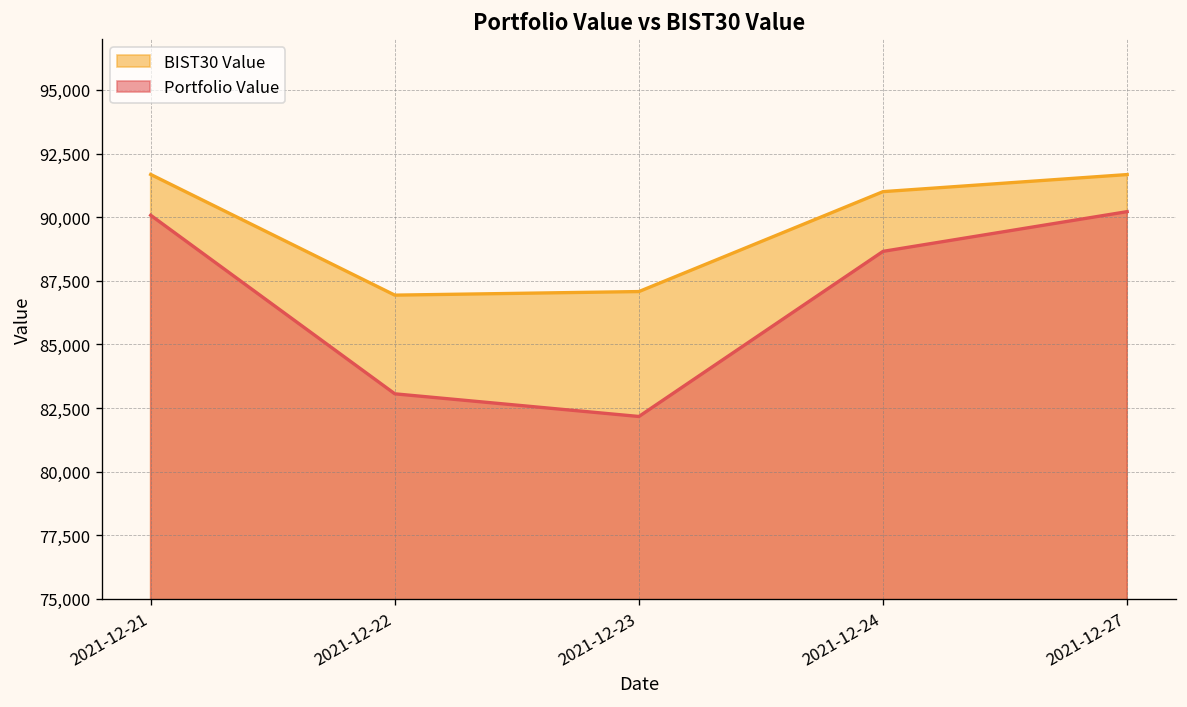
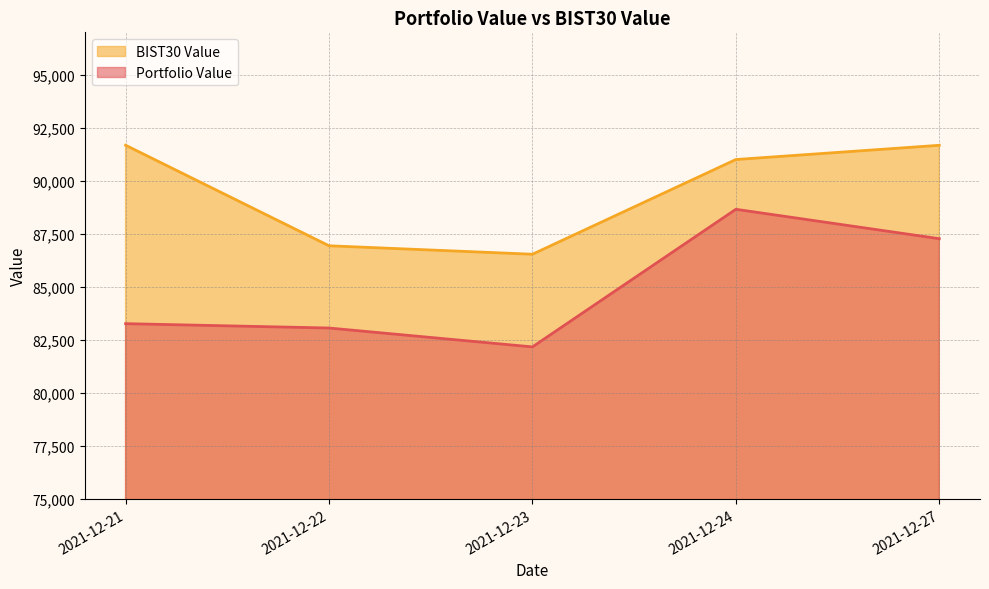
  {
    "BIST30 Value": {
      "2021-12-21": "91,700",
      "2021-12-22": "86,900",
-     "2021-12-23": "87,100",
+     "2021-12-23": "86,500",
      "2021-12-24": "91,000",
      "2021-12-27": "91,700"
    },
    "Portfolio Value": {
-     "2021-12-21": "90,100",
+     "2021-12-21": "83,300",
      "2021-12-22": "83,100",
      "2021-12-23": "82,200",
      "2021-12-24": "88,700",
-     "2021-12-27": "90,200"
+     "2021-12-27": "87,300"
    }
  }
